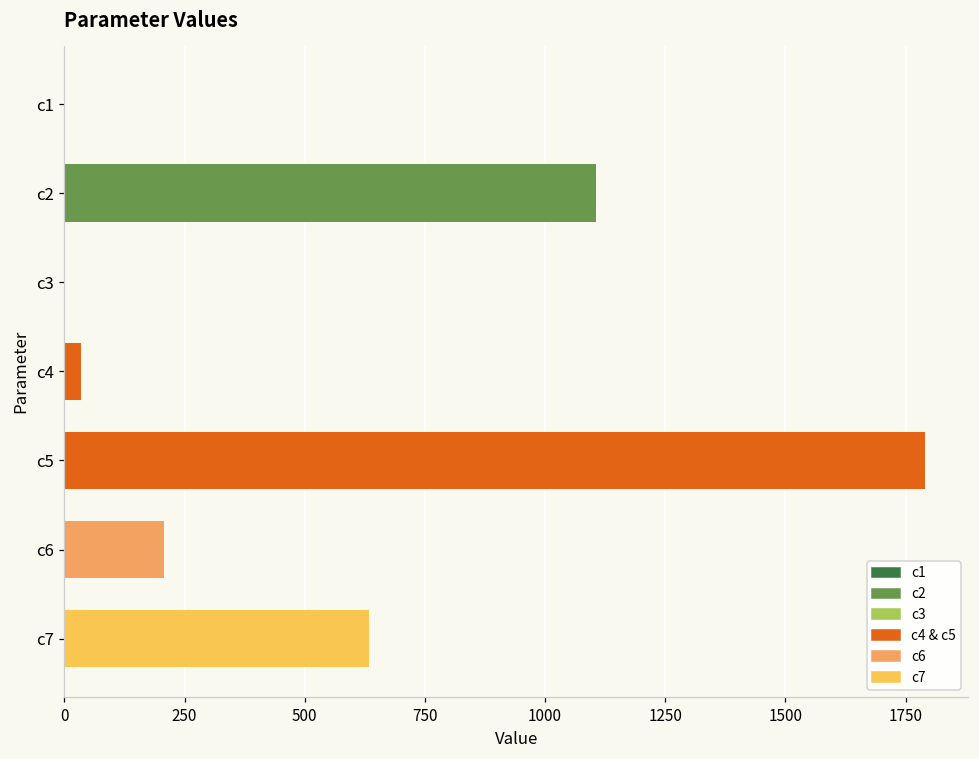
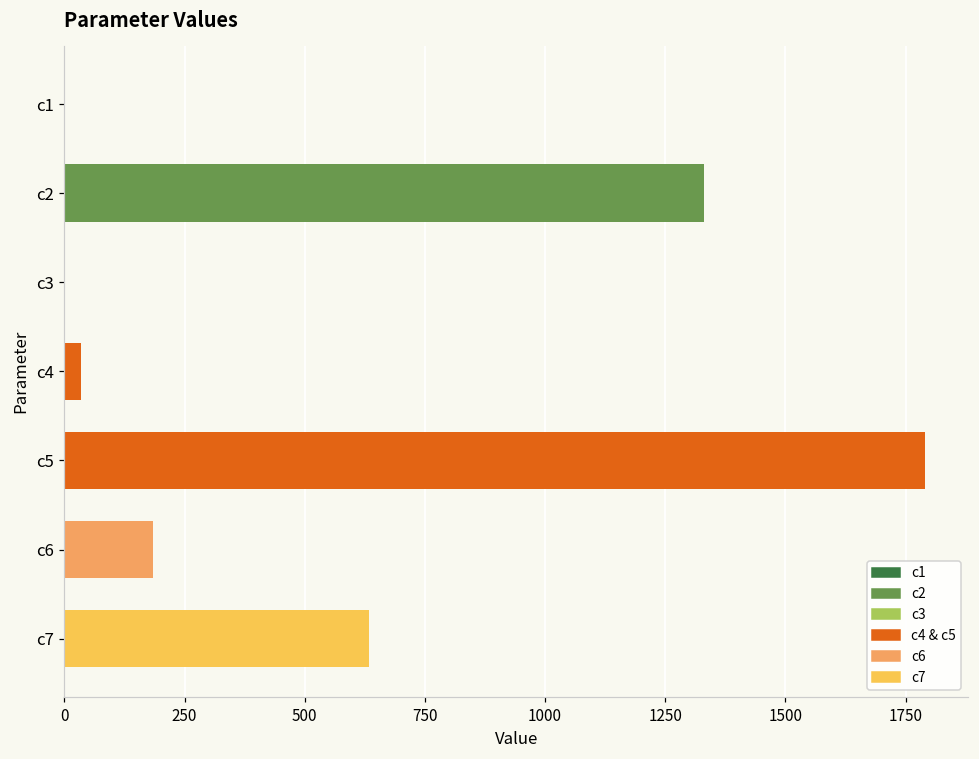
  {
-   "c2": 1110,
+   "c2": 1330,
    "c4": 40,
    "c5": 1790,
-   "c6": 210,
+   "c6": 180,
    "c7": 630
  }
